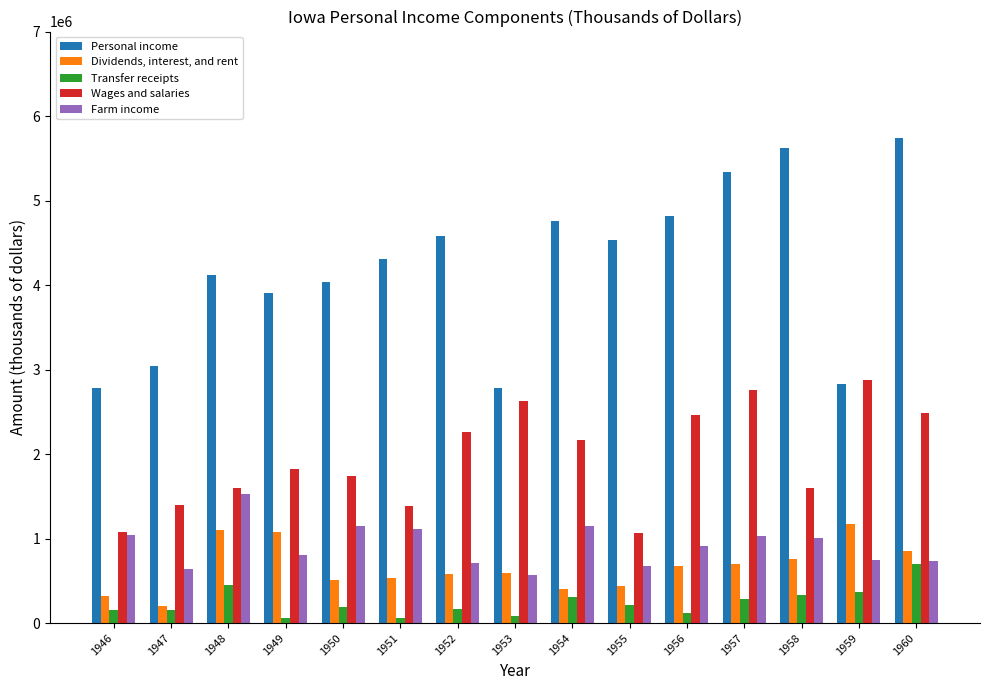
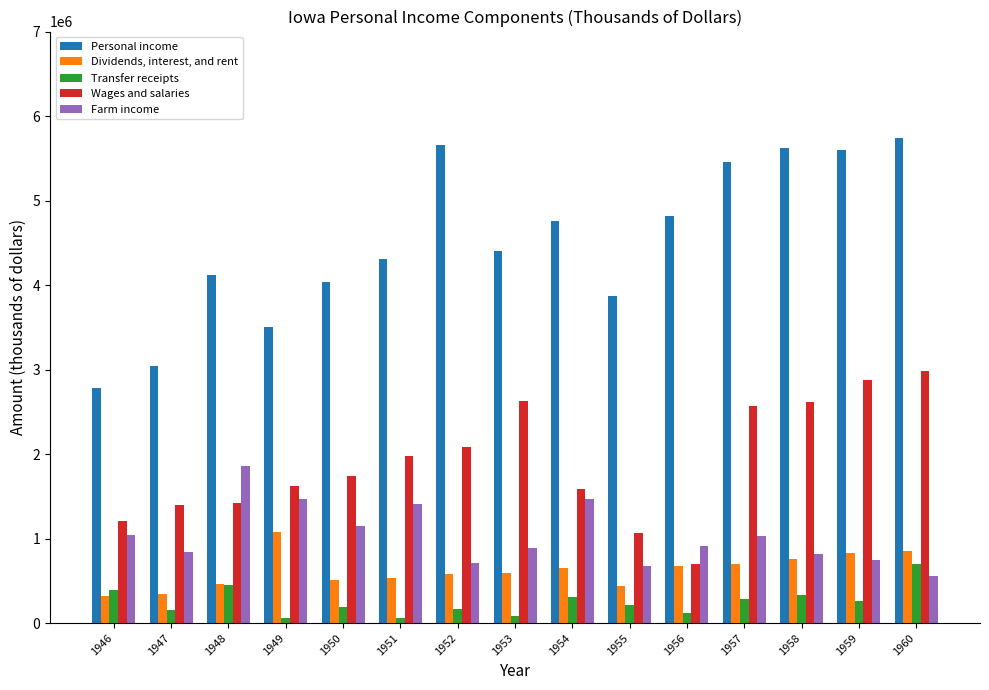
  {
    "Personal income": {
      "1946": 2800000,
      "1947": 3000000,
      "1948": 4100000,
-     "1949": 3900000,
+     "1949": 3500000,
      "1950": 4000000,
      "1951": 4300000,
-     "1952": 4600000,
-     "1953": 2800000,
+     "1952": 5700000,
+     "1953": 4400000,
      "1954": 4800000,
-     "1955": 4500000,
+     "1955": 3900000,
      "1956": 4800000,
-     "1957": 5300000,
+     "1957": 5500000,
      "1958": 5600000,
-     "1959": 2800000,
+     "1959": 5600000,
      "1960": 5700000
    },
    "Dividends, interest, and rent": {
      "1946": 300000,
-     "1947": 200000,
-     "1948": 1100000,
+     "1947": 300000,
+     "1948": 500000,
      "1949": 1100000,
      "1950": 500000,
      "1951": 500000,
      "1952": 600000,
      "1953": 600000,
-     "1954": 400000,
+     "1954": 700000,
      "1955": 400000,
      "1956": 700000,
      "1957": 700000,
      "1958": 800000,
-     "1959": 1200000,
+     "1959": 800000,
      "1960": 900000
    },
    "Transfer receipts": {
-     "1946": 200000,
+     "1946": 400000,
      "1947": 100000,
      "1948": 400000,
      "1949": 100000,
      "1950": 200000,
      "1951": 100000,
      "1952": 200000,
      "1953": 100000,
      "1954": 300000,
      "1955": 200000,
      "1956": 100000,
      "1957": 300000,
      "1958": 300000,
-     "1959": 400000,
+     "1959": 300000,
      "1960": 700000
    },
    "Wages and salaries": {
-     "1946": 1100000,
+     "1946": 1200000,
      "1947": 1400000,
-     "1948": 1600000,
-     "1949": 1800000,
+     "1948": 1400000,
+     "1949": 1600000,
      "1950": 1700000,
-     "1951": 1400000,
-     "1952": 2300000,
+     "1951": 2000000,
+     "1952": 2100000,
      "1953": 2600000,
-     "1954": 2200000,
+     "1954": 1600000,
      "1955": 1100000,
-     "1956": 2500000,
-     "1957": 2800000,
-     "1958": 1600000,
+     "1956": 700000,
+     "1957": 2600000,
+     "1958": 2600000,
      "1959": 2900000,
-     "1960": 2500000
+     "1960": 3000000
    },
    "Farm income": {
      "1946": 1000000,
-     "1947": 600000,
-     "1948": 1500000,
-     "1949": 800000,
+     "1947": 800000,
+     "1948": 1900000,
+     "1949": 1500000,
      "1950": 1100000,
-     "1951": 1100000,
+     "1951": 1400000,
      "1952": 700000,
-     "1953": 600000,
-     "1954": 1200000,
+     "1953": 900000,
+     "1954": 1500000,
      "1955": 700000,
      "1956": 900000,
      "1957": 1000000,
-     "1958": 1000000,
+     "1958": 800000,
      "1959": 700000,
-     "1960": 700000
+     "1960": 600000
    }
  }
